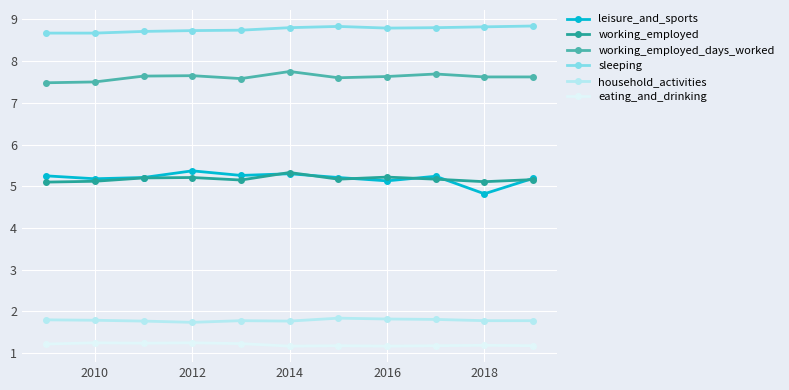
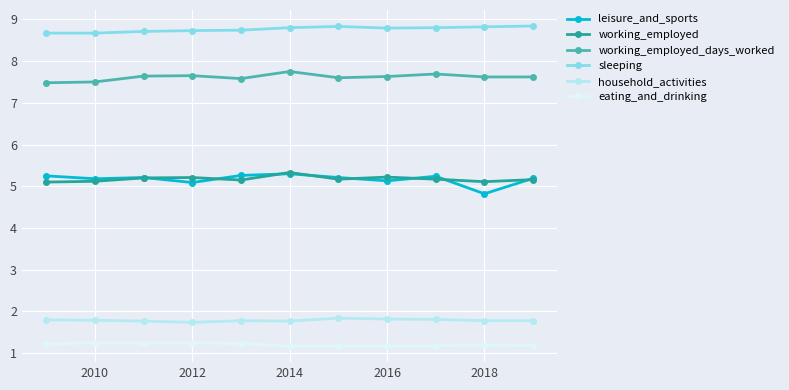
  {
    "leisure_and_sports": {
-     "2012": 5.4,
+     "2012": 5.1,
      "2016": 5.1,
      "2018": 4.8
    }
  }
